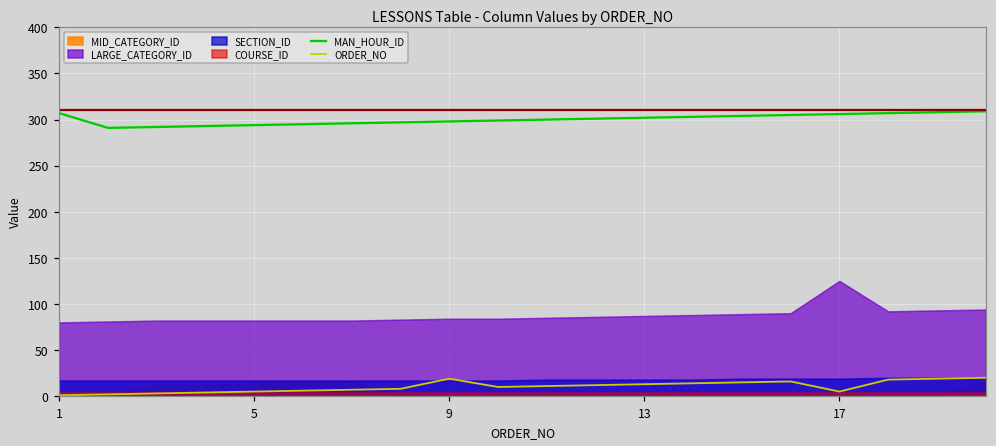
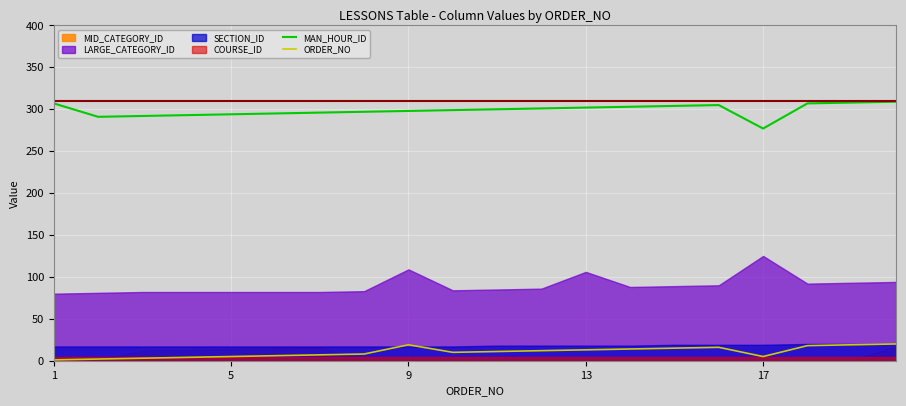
  {
    "MAN_HOUR_ID": {
      "1": 310,
      "5": 290,
      "9": 300,
      "13": 300,
-     "17": 310
+     "17": 280
    },
    "LARGE_CATEGORY_ID": {
      "1": 80,
      "5": 80,
-     "9": 80,
-     "13": 90,
+     "9": 110,
+     "13": 110,
      "17": 130
    },
    "ORDER_NO": {
      "13": 10
    },
    "SECTION_ID": {
      "1": 20,
      "13": 20,
      "17": 20
    }
  }
